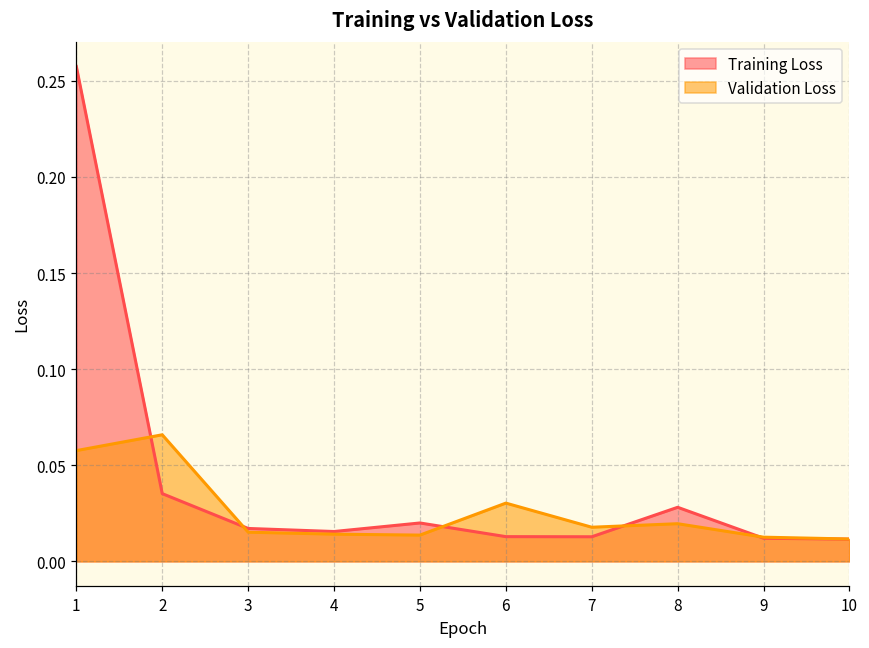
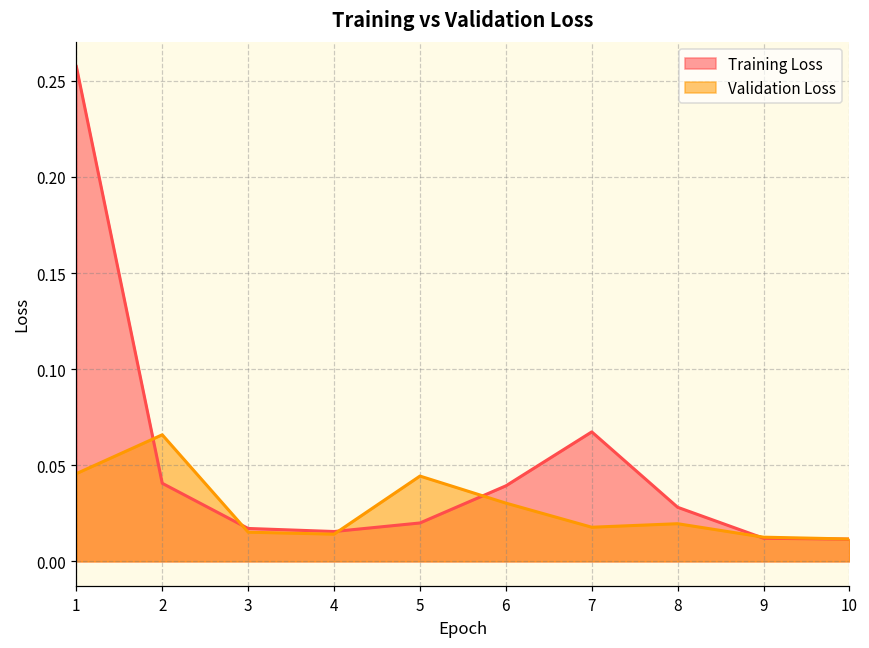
  {
    "Training Loss": {
      "1": 0.257,
-     "2": 0.035,
+     "2": 0.041,
      "3": 0.017,
      "5": 0.020,
-     "6": 0.013,
-     "7": 0.013,
+     "6": 0.039,
+     "7": 0.067,
      "8": 0.028
    },
    "Validation Loss": {
-     "1": 0.058,
+     "1": 0.046,
      "2": 0.066,
      "3": 0.015,
-     "5": 0.014,
+     "5": 0.044,
      "6": 0.030,
      "7": 0.018,
      "8": 0.020
    }
  }
